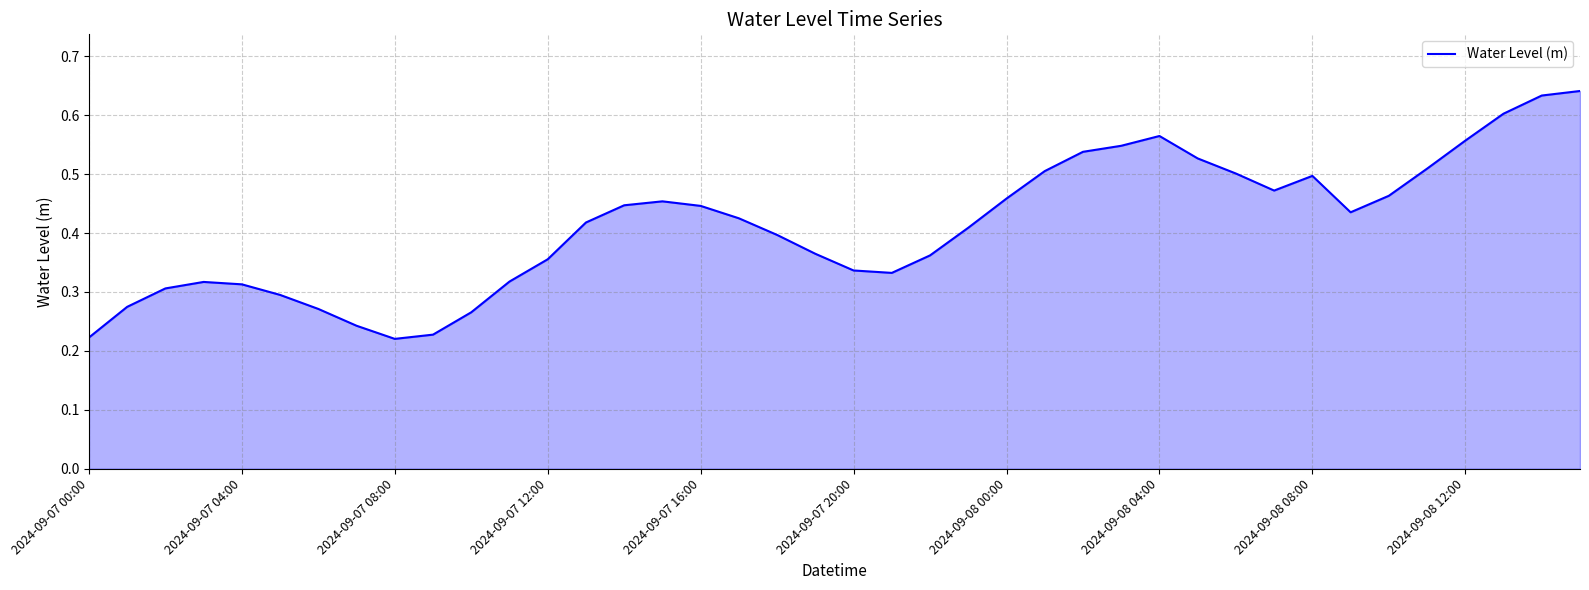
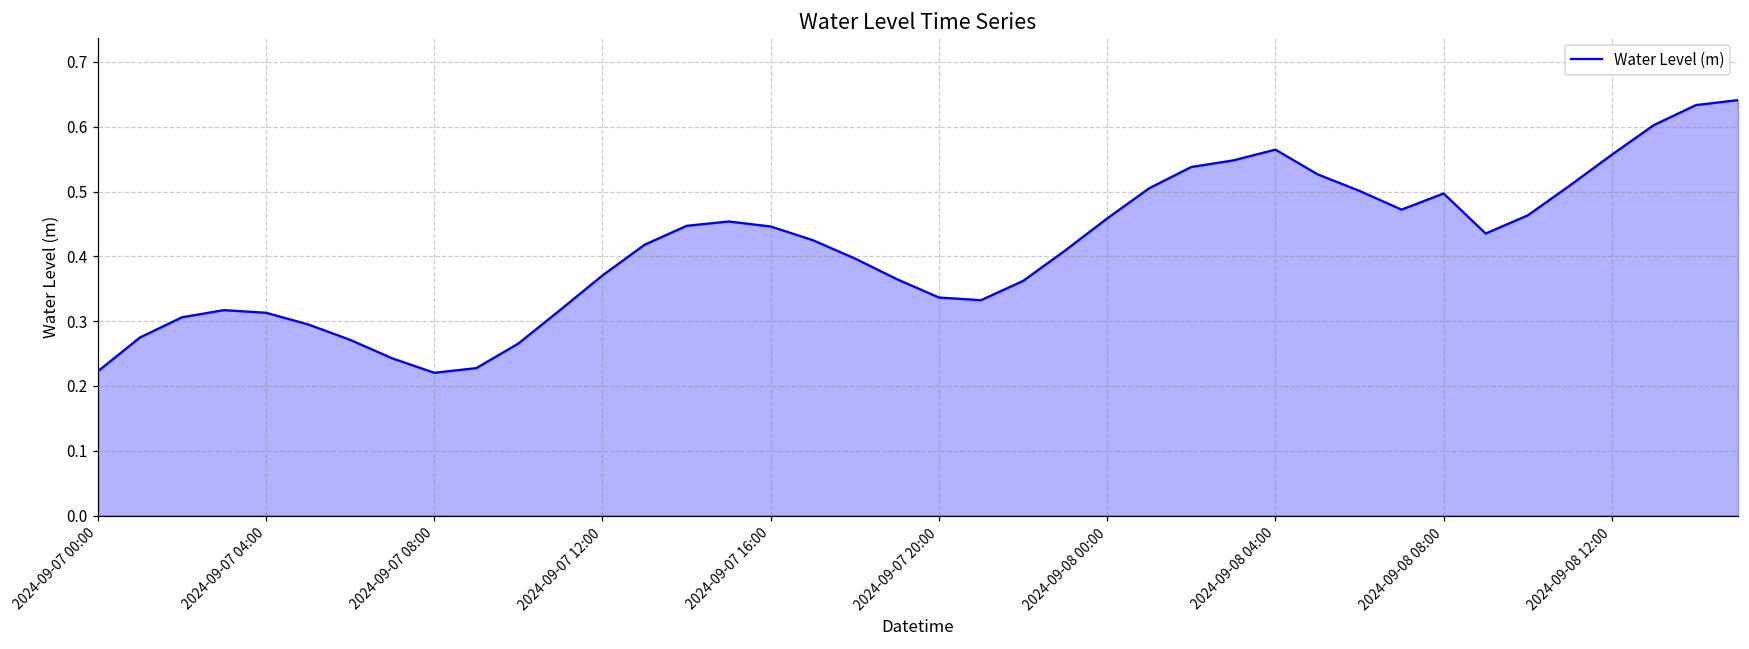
  {
    "2024-09-07 00:00": 0.22,
    "2024-09-07 04:00": 0.31,
    "2024-09-07 08:00": 0.22,
-   "2024-09-07 12:00": 0.36,
+   "2024-09-07 12:00": 0.37,
    "2024-09-07 16:00": 0.45,
    "2024-09-07 20:00": 0.34,
    "2024-09-08 00:00": 0.46,
    "2024-09-08 04:00": 0.56,
    "2024-09-08 08:00": 0.50,
    "2024-09-08 12:00": 0.56
  }
